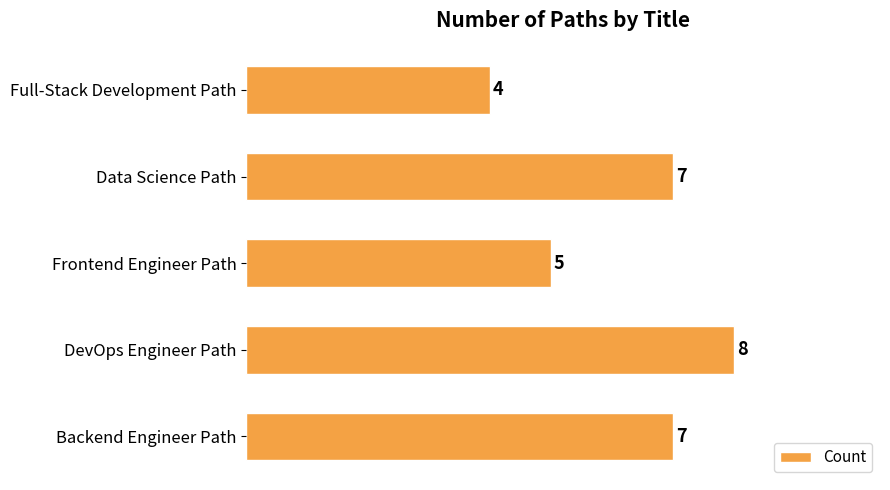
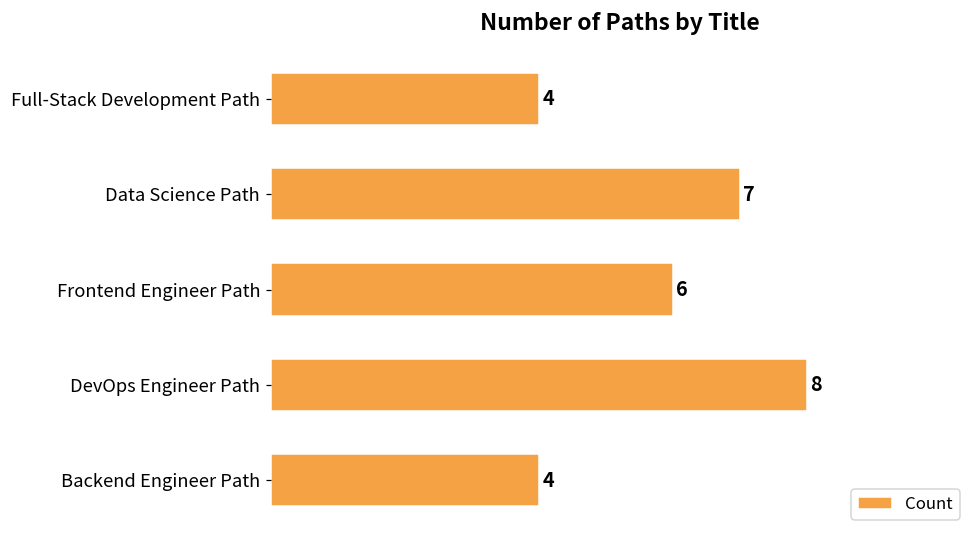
  {
    "Full-Stack Development Path": 4,
    "Data Science Path": 7,
-   "Frontend Engineer Path": 5,
+   "Frontend Engineer Path": 6,
    "DevOps Engineer Path": 8,
-   "Backend Engineer Path": 7
+   "Backend Engineer Path": 4
  }
